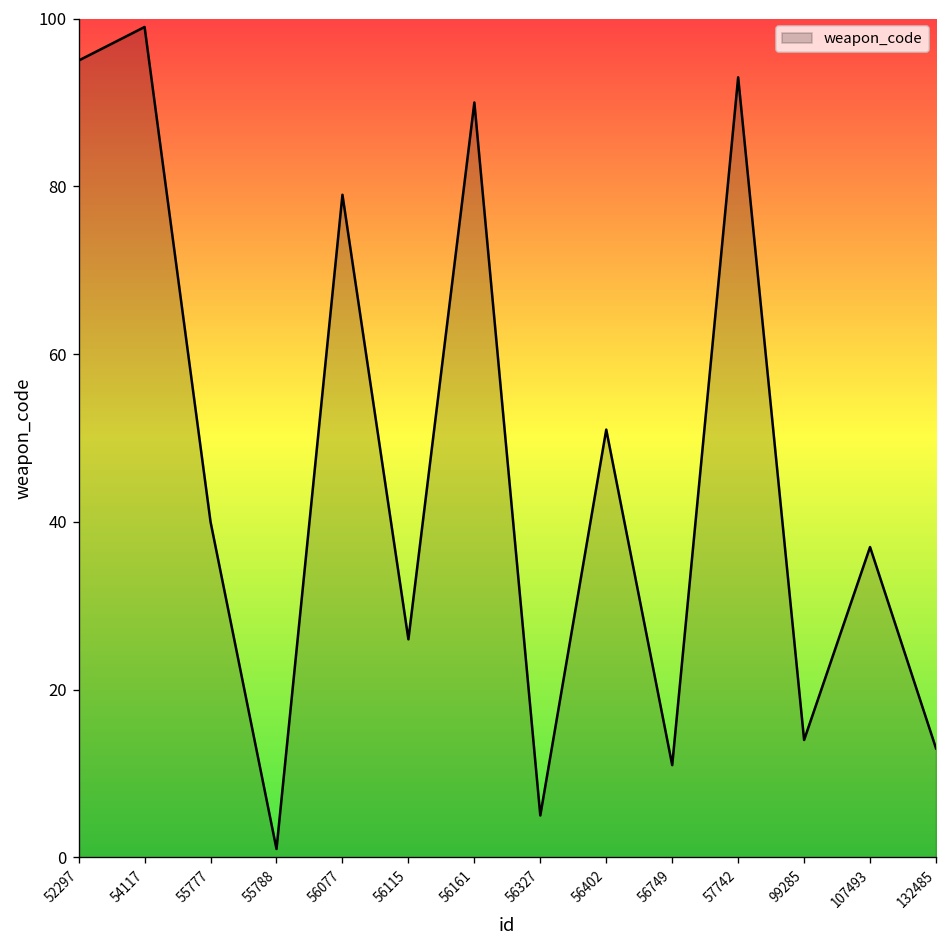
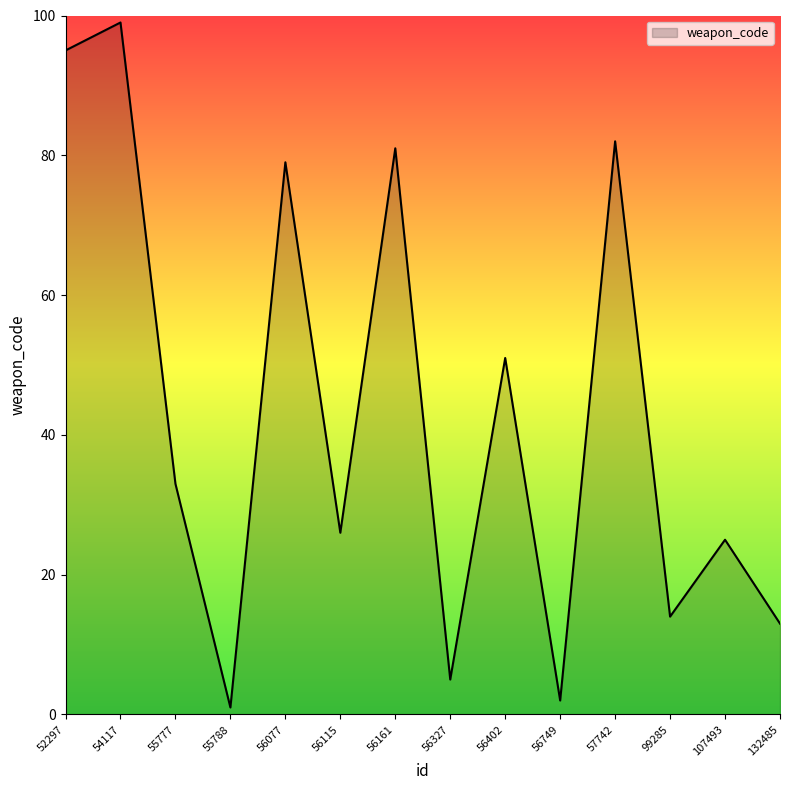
  {
    "52297": 95,
    "54117": 99,
-   "55777": 40,
+   "55777": 33,
    "55788": 1,
    "56077": 79,
    "56115": 26,
-   "56161": 90,
+   "56161": 81,
    "56327": 5,
    "56402": 51,
-   "56749": 11,
-   "57742": 93,
+   "56749": 2,
+   "57742": 82,
    "99285": 14,
-   "107493": 37,
+   "107493": 25,
    "132485": 13
  }
